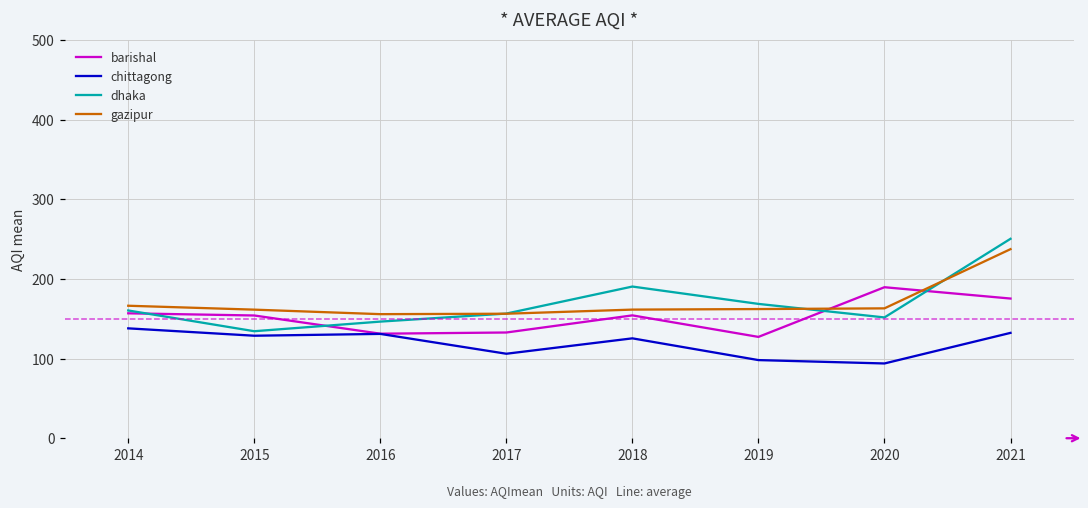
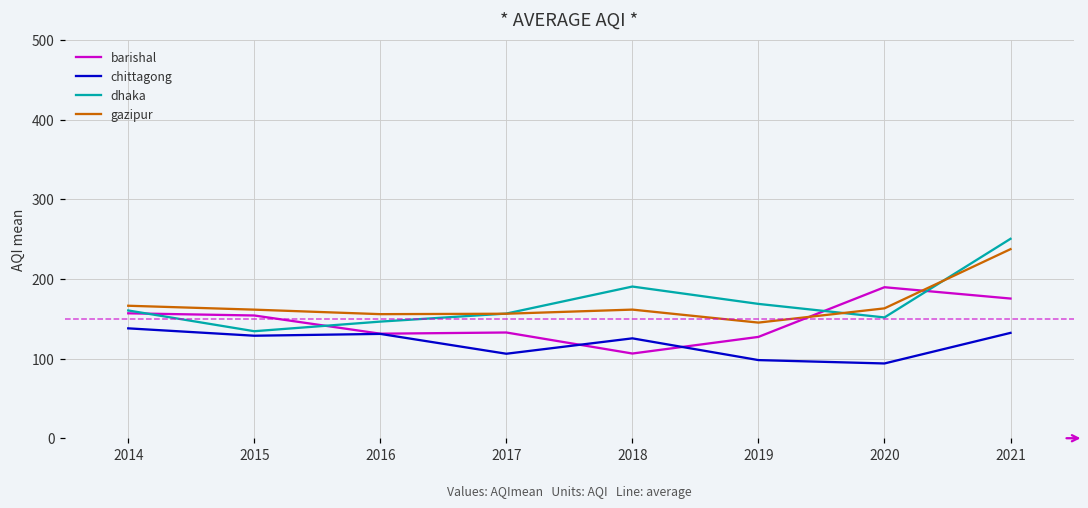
  {
    "barishal": {
      "2015": 150,
      "2017": 130,
-     "2018": 150,
+     "2018": 110,
      "2019": 130,
      "2020": 190,
      "2021": 180
    },
    "chittagong": {
      "2014": 140,
      "2015": 130,
      "2017": 110,
      "2018": 130,
      "2019": 100,
      "2020": 90,
      "2021": 130
    },
    "dhaka": {
      "2015": 130,
      "2016": 150,
      "2018": 190,
      "2019": 170,
      "2020": 150,
      "2021": 250
    },
    "gazipur": {
      "2014": 170,
      "2015": 160,
      "2016": 160,
      "2018": 160,
-     "2019": 160,
+     "2019": 150,
      "2020": 160,
      "2021": 240
    }
  }
